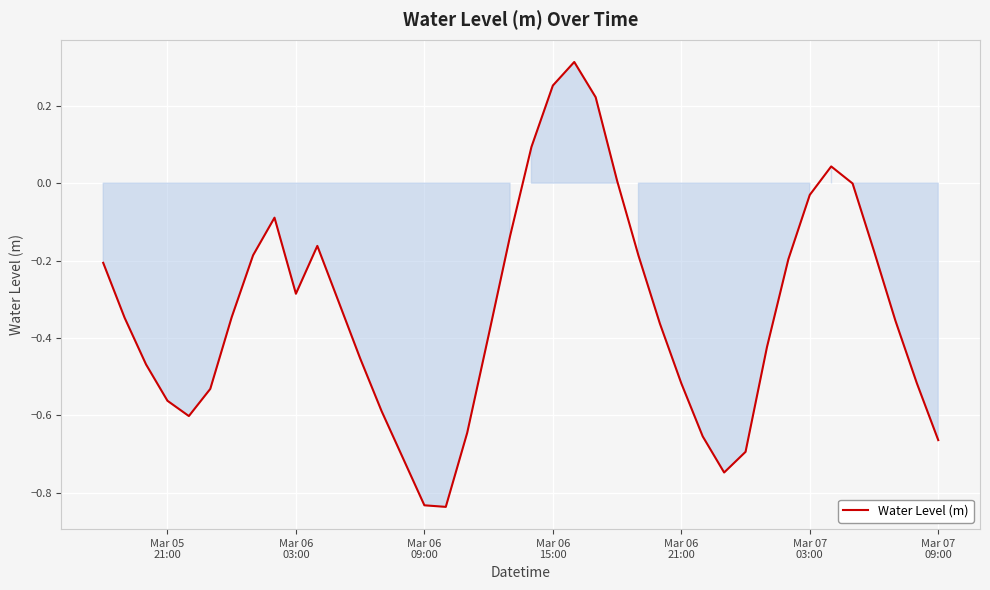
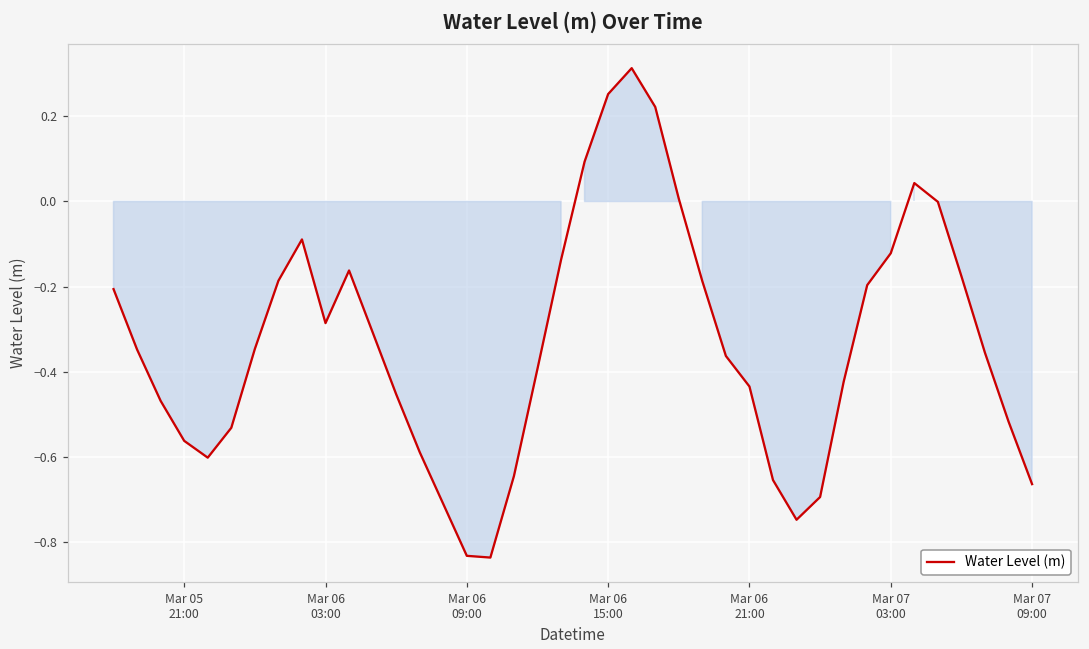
  {
    "Mar 05 21:00": -0.56,
    "Mar 06 03:00": -0.29,
    "Mar 06 09:00": -0.83,
    "Mar 06 15:00": 0.25,
-   "Mar 06 21:00": -0.52,
-   "Mar 07 03:00": -0.03,
+   "Mar 06 21:00": -0.43,
+   "Mar 07 03:00": -0.12,
    "Mar 07 09:00": -0.66
  }
